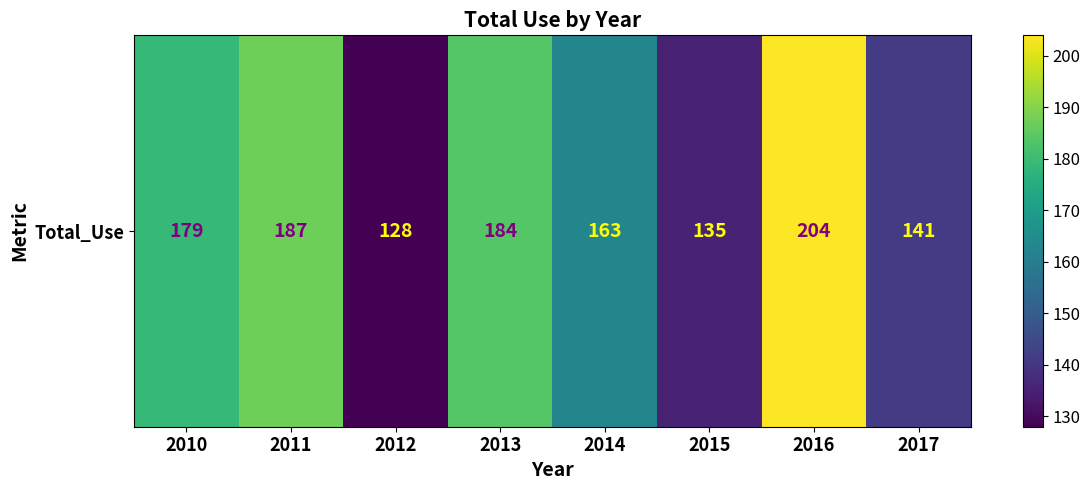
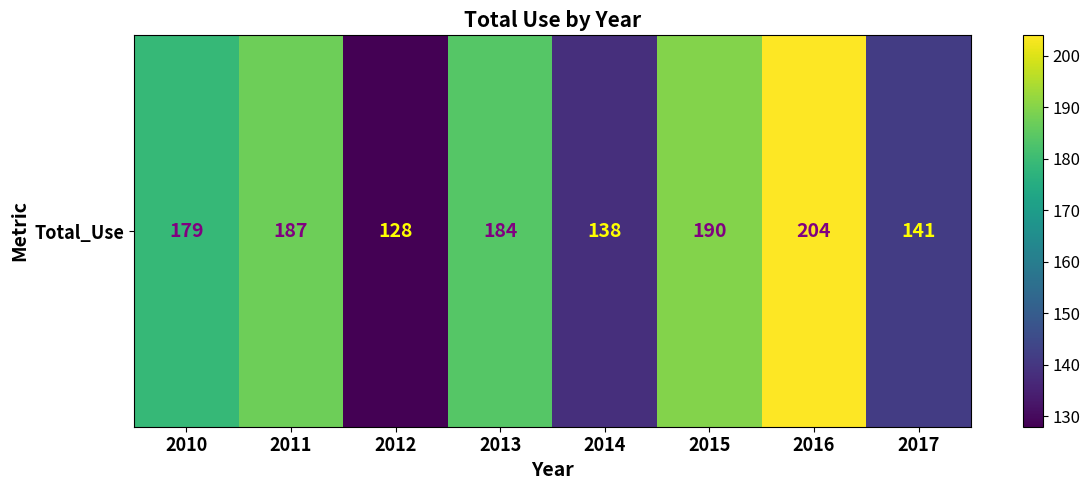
  {
    "Total_Use": {
      "2010": 179,
      "2011": 187,
      "2012": 128,
      "2013": 184,
-     "2014": 163,
-     "2015": 135,
+     "2014": 138,
+     "2015": 190,
      "2016": 204,
      "2017": 141
    }
  }
